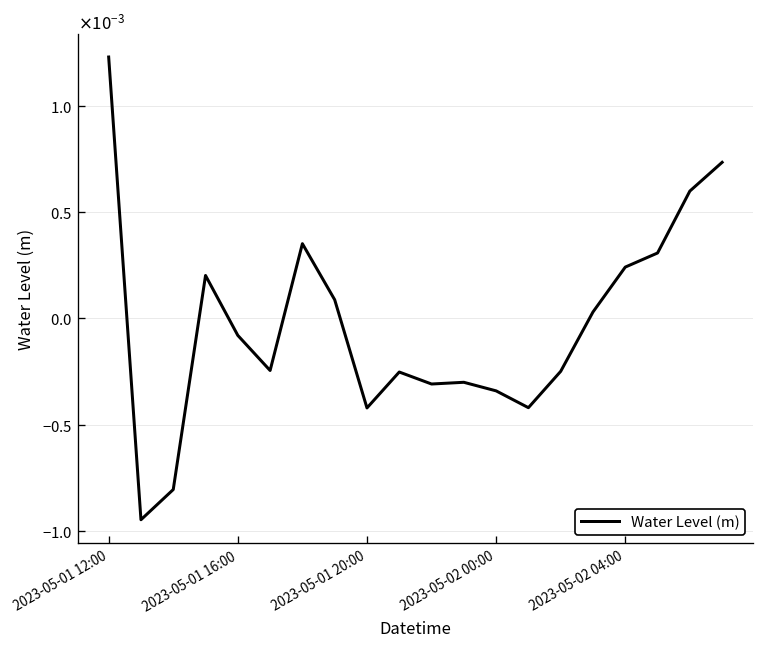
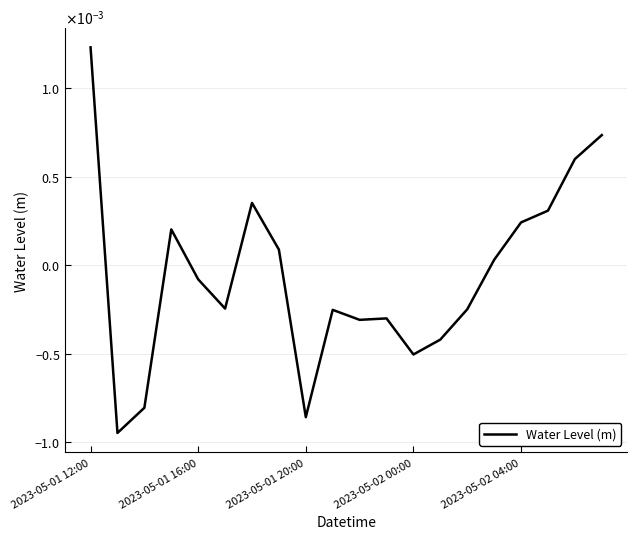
  {
    "2023-05-01 12:00": 0.00123,
    "2023-05-01 16:00": -0.00008,
-   "2023-05-01 20:00": -0.00042,
-   "2023-05-02 00:00": -0.00034,
+   "2023-05-01 20:00": -0.00086,
+   "2023-05-02 00:00": -0.00050,
    "2023-05-02 04:00": 0.00024
  }
